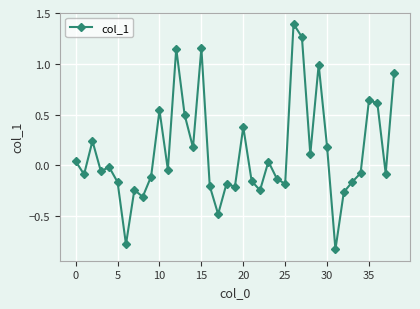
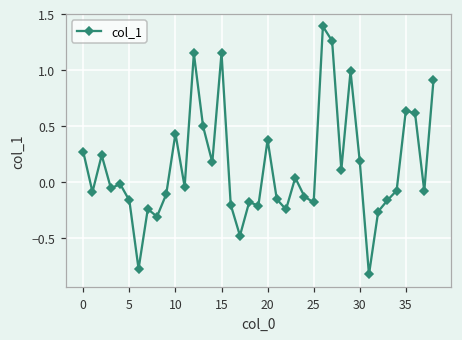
  {
-   "0": 0.04,
+   "0": 0.27,
    "5": -0.16,
-   "10": 0.54,
+   "10": 0.43,
    "15": 1.15,
    "20": 0.38,
    "25": -0.18,
    "30": 0.19,
    "35": 0.64
  }
